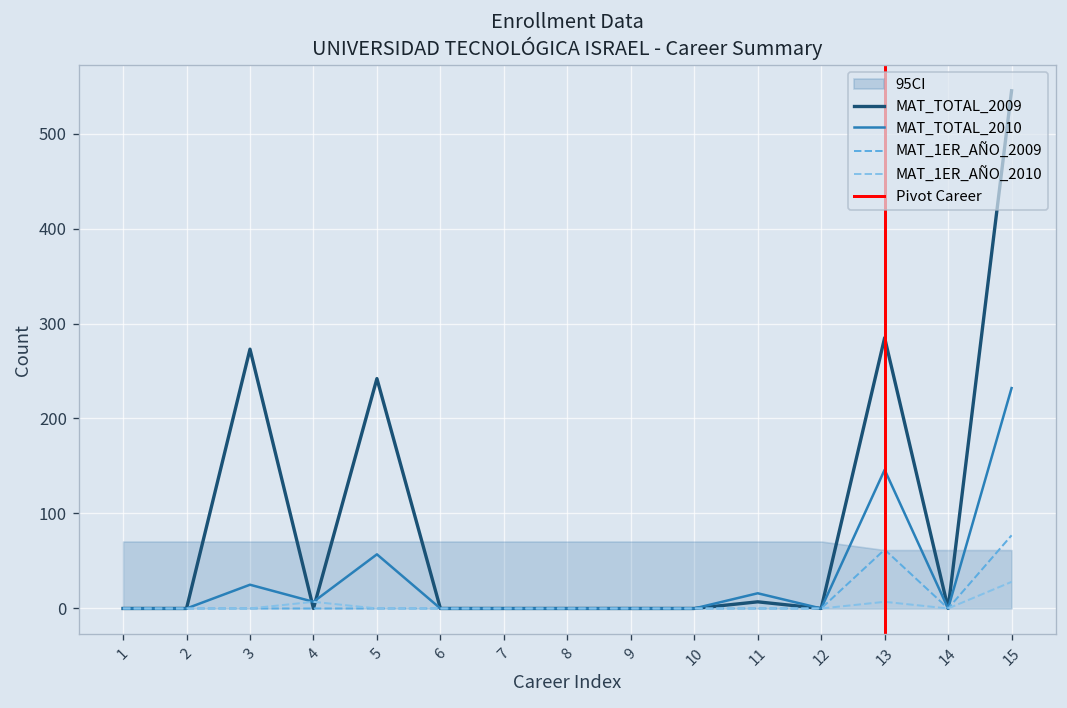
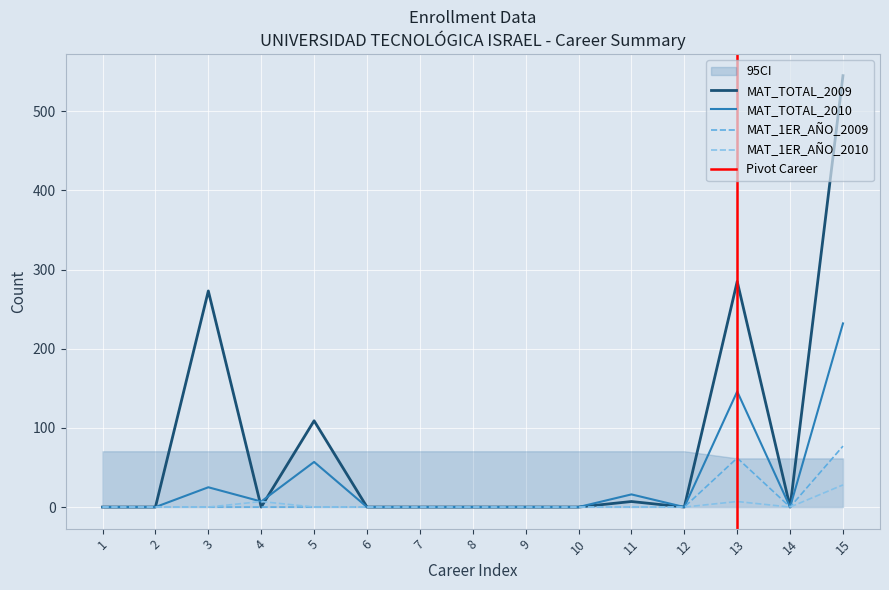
  {
    "MAT_TOTAL_2009": {
      "3": 270,
-     "5": 240,
+     "5": 110,
      "11": 10,
      "13": 290
    }
  }
